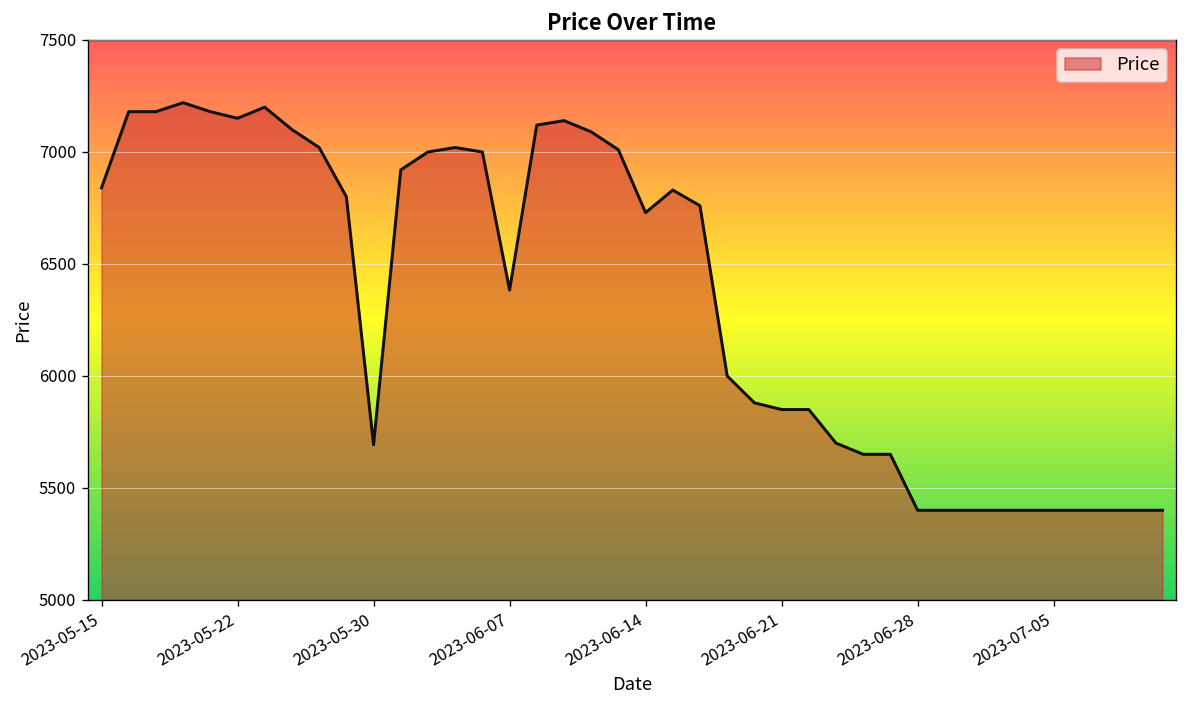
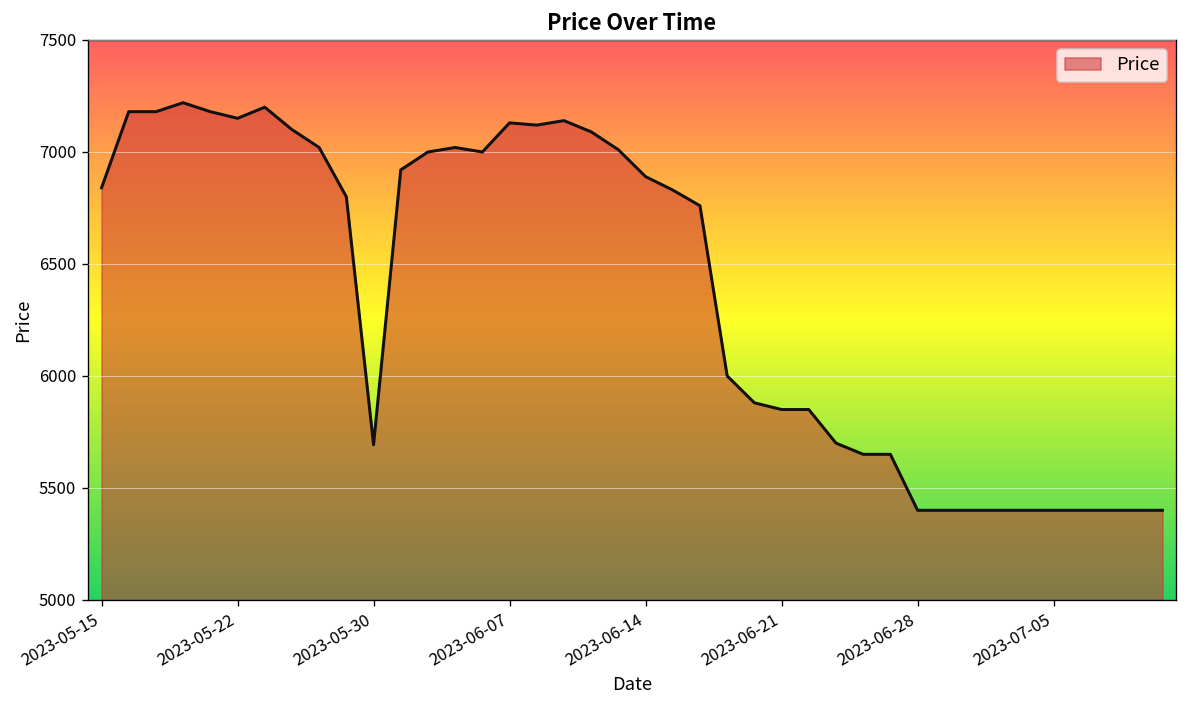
  {
    "2023-05-15": 6840,
    "2023-05-22": 7150,
    "2023-05-30": 5690,
-   "2023-06-07": 6380,
-   "2023-06-14": 6730,
+   "2023-06-07": 7130,
+   "2023-06-14": 6890,
    "2023-06-21": 5850,
    "2023-06-28": 5400,
    "2023-07-05": 5400
  }
